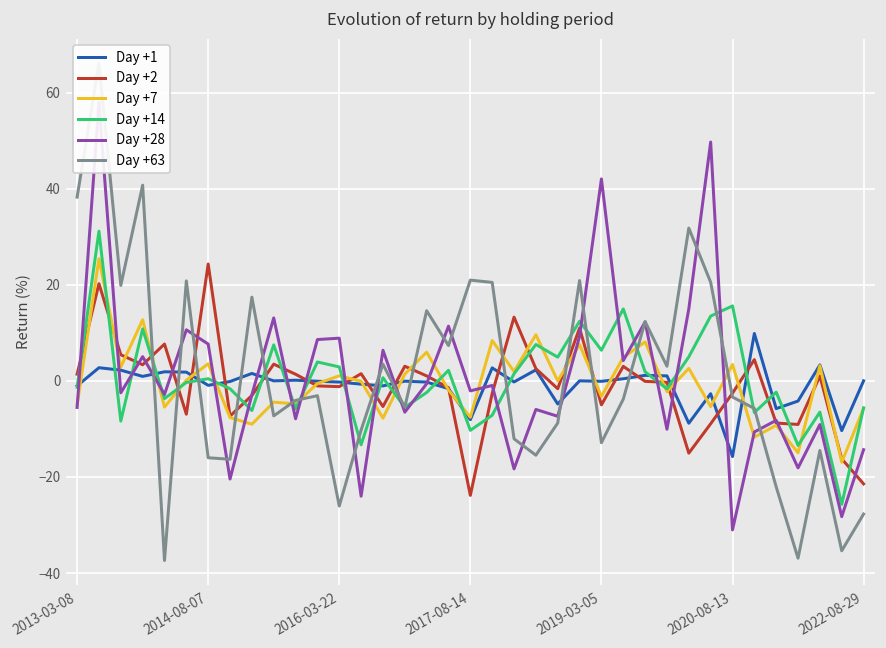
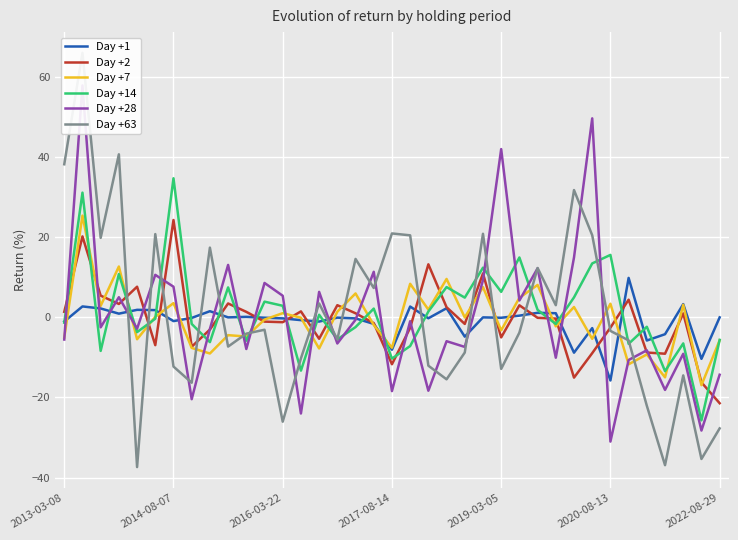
  {
    "Day +1": {
      "2014-08-07": -1,
      "2016-03-22": 0,
      "2019-03-05": 0,
      "2020-08-13": -16,
      "2022-08-29": 0
    },
    "Day +2": {
      "2013-03-08": 1,
      "2014-08-07": 24,
      "2016-03-22": -1,
-     "2017-08-14": -24,
+     "2017-08-14": -12,
      "2019-03-05": -5,
      "2020-08-13": -3,
      "2022-08-29": -21
    },
    "Day +7": {
      "2014-08-07": 4,
      "2016-03-22": 1,
      "2019-03-05": -3,
      "2020-08-13": 3
    },
    "Day +14": {
-     "2014-08-07": 0,
+     "2014-08-07": 35,
      "2016-03-22": 3,
      "2017-08-14": -10,
      "2019-03-05": 6,
      "2020-08-13": 16
    },
    "Day +28": {
      "2014-08-07": 8,
-     "2016-03-22": 9,
-     "2017-08-14": -2,
+     "2016-03-22": 5,
+     "2017-08-14": -18,
      "2019-03-05": 42,
      "2020-08-13": -31,
      "2022-08-29": -14
    },
    "Day +63": {
      "2013-03-08": 38,
-     "2014-08-07": -16,
+     "2014-08-07": -12,
      "2016-03-22": -26,
      "2017-08-14": 21,
      "2019-03-05": -13,
      "2020-08-13": -3,
      "2022-08-29": -28
    }
  }
